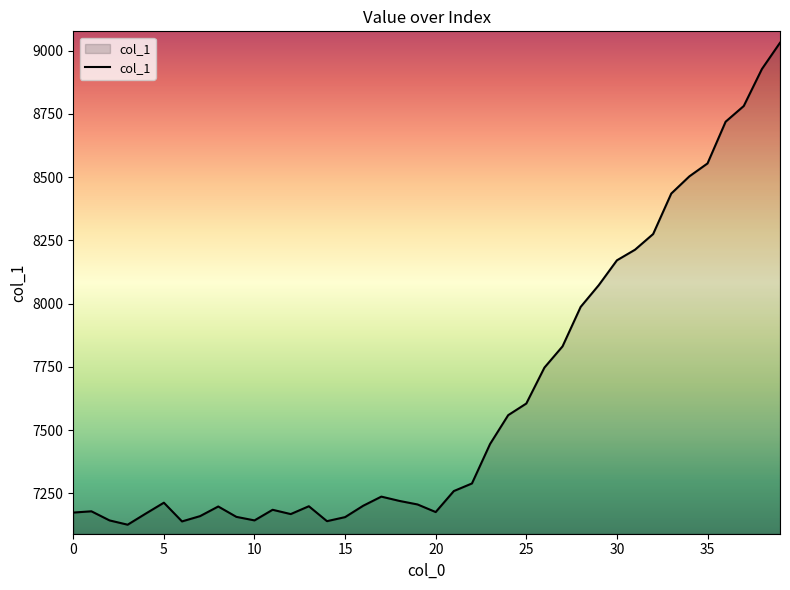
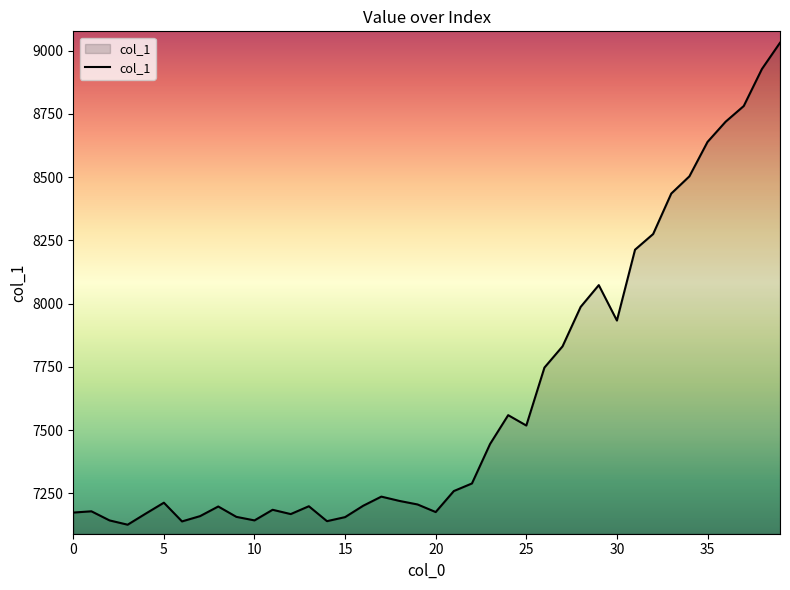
  {
    "0": 7170,
    "5": 7210,
    "10": 7140,
    "15": 7160,
    "20": 7180,
-   "25": 7610,
-   "30": 8170,
-   "35": 8550
+   "25": 7520,
+   "30": 7930,
+   "35": 8640
  }
